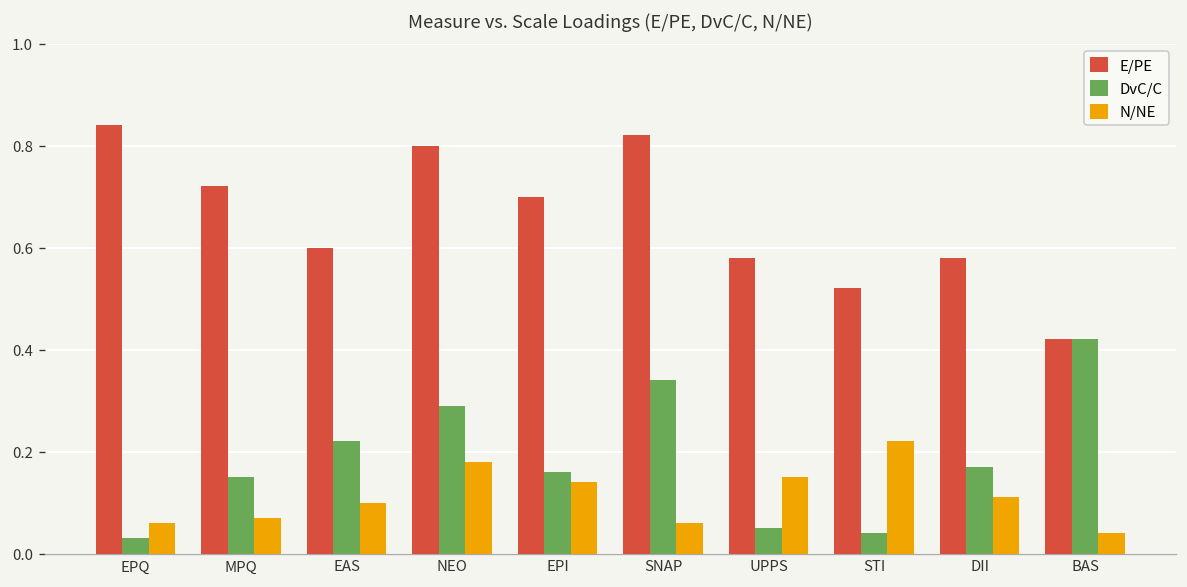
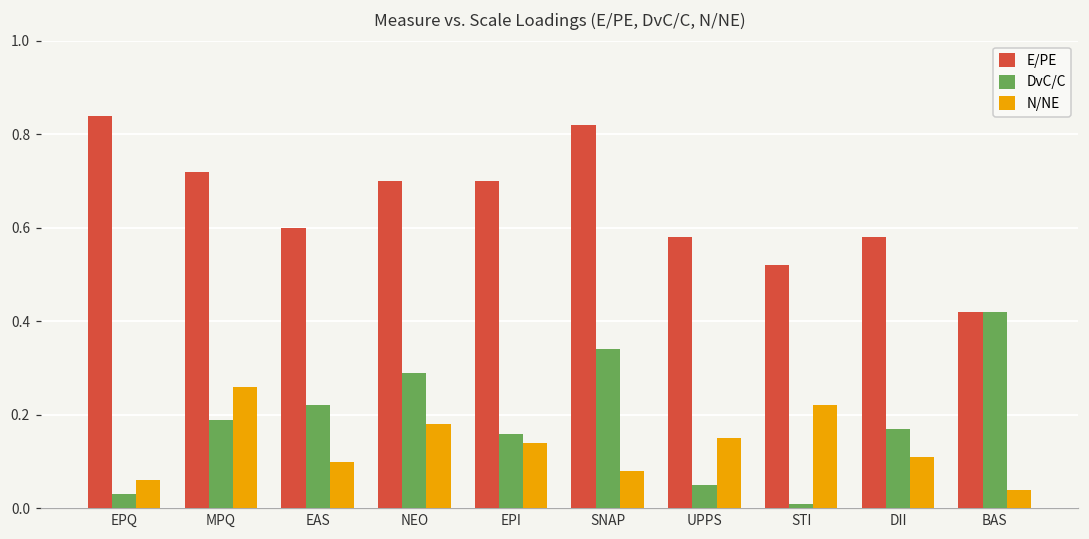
  {
    "E/PE": {
      "EPQ": 0.84,
      "MPQ": 0.72,
      "EAS": 0.6,
-     "NEO": 0.8,
+     "NEO": 0.7,
      "EPI": 0.7,
      "SNAP": 0.82,
      "UPPS": 0.58,
      "STI": 0.52,
      "DII": 0.58,
      "BAS": 0.42
    },
    "DvC/C": {
      "EPQ": 0.03,
-     "MPQ": 0.15,
+     "MPQ": 0.19,
      "EAS": 0.22,
      "NEO": 0.29,
      "EPI": 0.16,
      "SNAP": 0.34,
      "UPPS": 0.05,
-     "STI": 0.04,
+     "STI": 0.01,
      "DII": 0.17,
      "BAS": 0.42
    },
    "N/NE": {
      "EPQ": 0.06,
-     "MPQ": 0.07,
+     "MPQ": 0.26,
      "EAS": 0.10,
      "NEO": 0.18,
      "EPI": 0.14,
-     "SNAP": 0.06,
+     "SNAP": 0.08,
      "UPPS": 0.15,
      "STI": 0.22,
      "DII": 0.11,
      "BAS": 0.04
    }
  }
